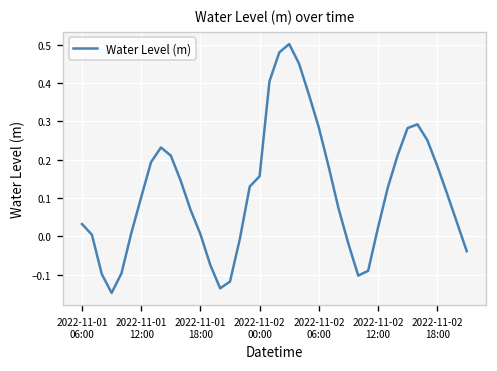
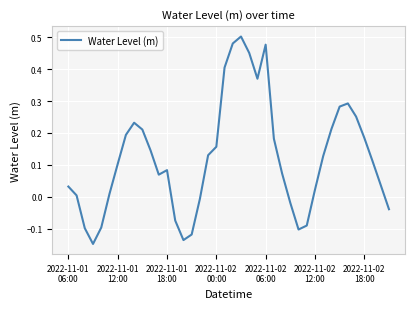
  {
    "2022-11-01 06:00": 0.03,
    "2022-11-01 12:00": 0.10,
-   "2022-11-01 18:00": 0.01,
+   "2022-11-01 18:00": 0.08,
    "2022-11-02 00:00": 0.16,
-   "2022-11-02 06:00": 0.28,
+   "2022-11-02 06:00": 0.48,
    "2022-11-02 12:00": 0.02,
    "2022-11-02 18:00": 0.18
  }
